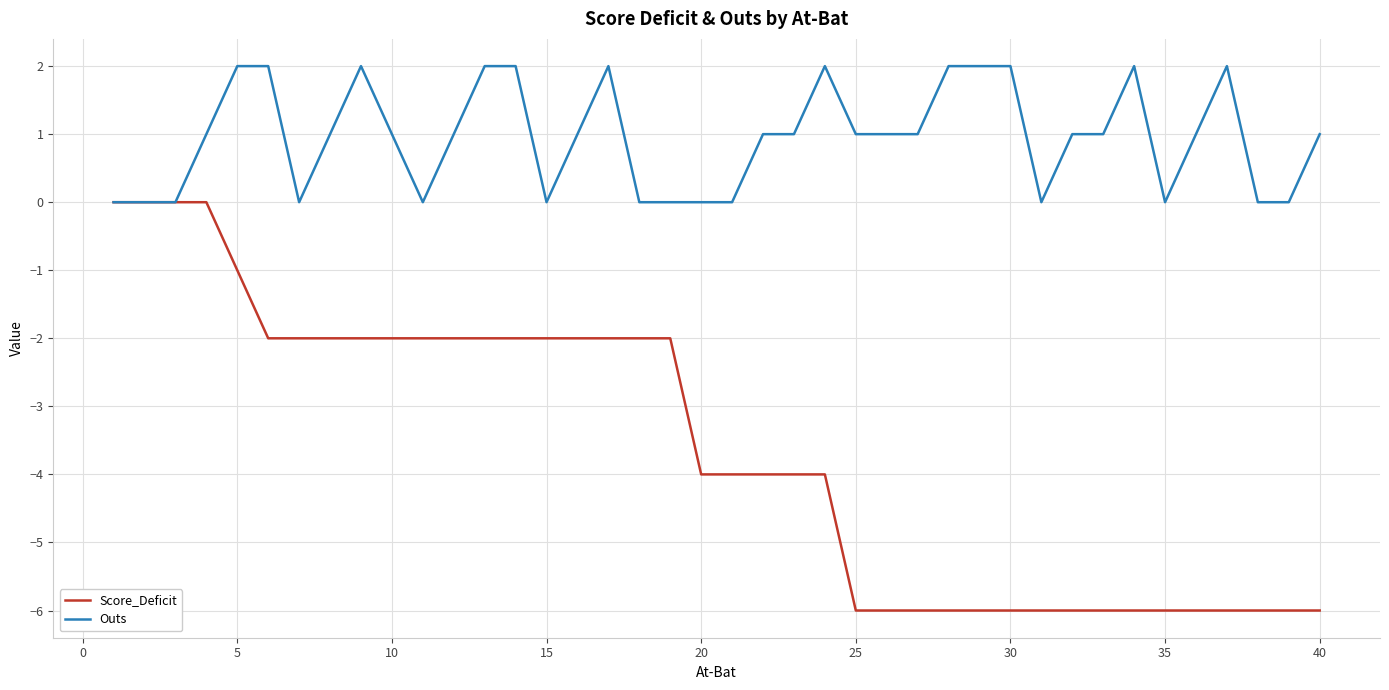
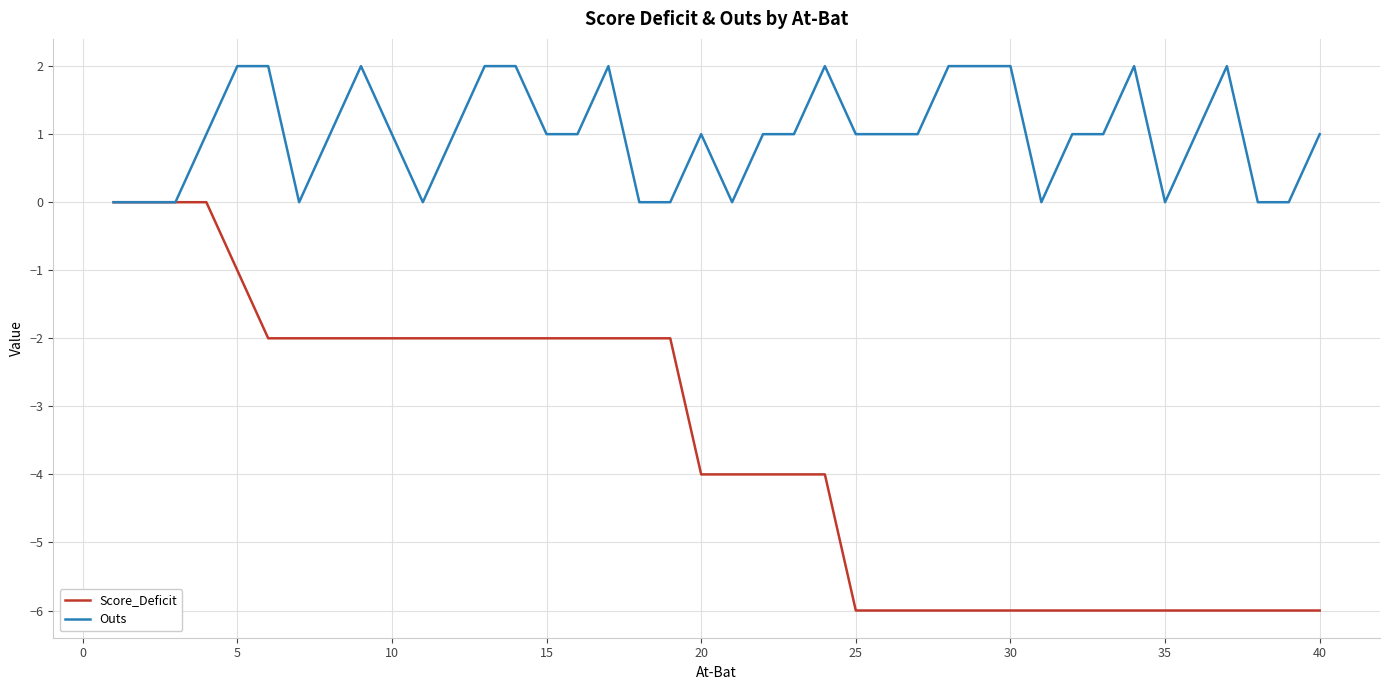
  {
    "Score_Deficit": {
      "5": -1,
      "10": -2,
      "15": -2,
      "20": -4,
      "25": -6,
      "30": -6,
      "35": -6,
      "40": -6
    },
    "Outs": {
      "5": 2,
      "10": 1,
-     "15": 0,
-     "20": 0,
+     "15": 1,
+     "20": 1,
      "25": 1,
      "30": 2,
      "35": 0,
      "40": 1
    }
  }
